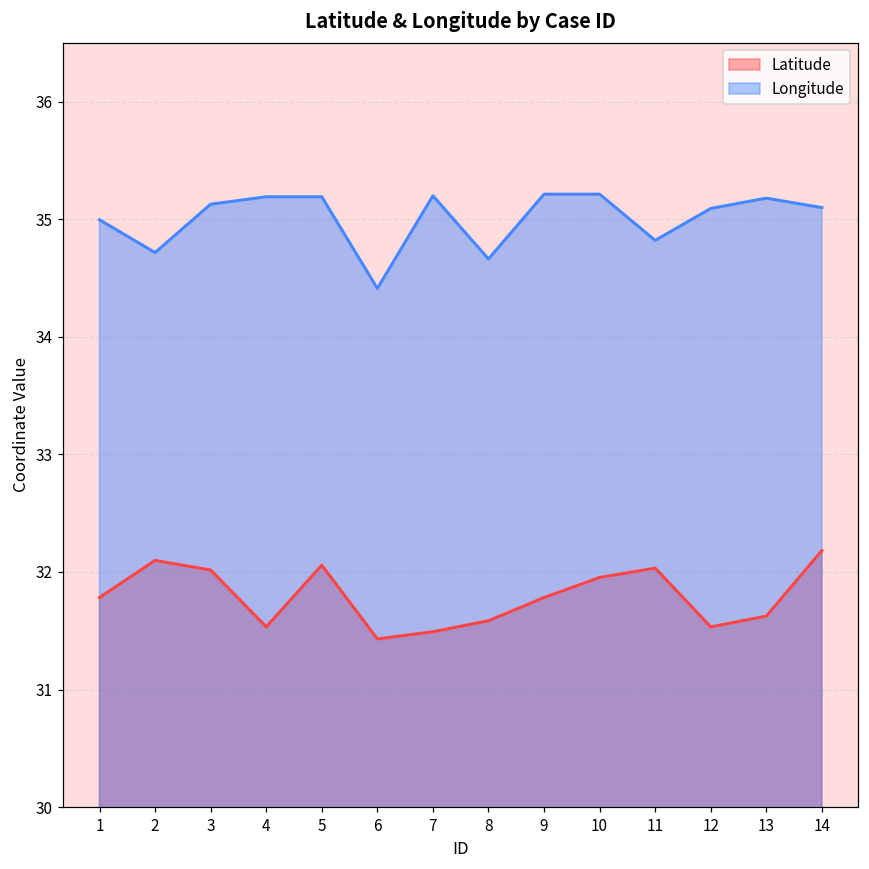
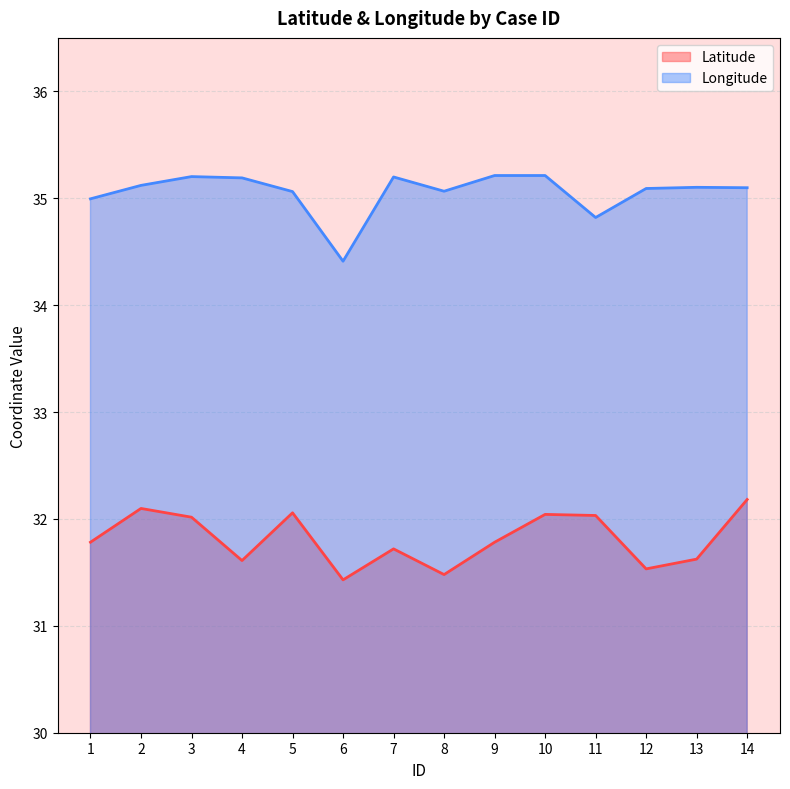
  {
    "Latitude": {
      "1": 31.78,
      "2": 32.10,
      "3": 32.02,
-     "4": 31.53,
+     "4": 31.61,
      "5": 32.06,
      "6": 31.43,
-     "7": 31.49,
-     "8": 31.58,
+     "7": 31.72,
+     "8": 31.48,
      "9": 31.78,
-     "10": 31.95,
+     "10": 32.04,
      "11": 32.03,
      "12": 31.53,
      "13": 31.62,
      "14": 32.18
    },
    "Longitude": {
      "1": 34.99,
-     "2": 34.72,
-     "3": 35.13,
+     "2": 35.12,
+     "3": 35.20,
      "4": 35.19,
-     "5": 35.19,
+     "5": 35.06,
      "6": 34.41,
      "7": 35.20,
-     "8": 34.66,
+     "8": 35.07,
      "9": 35.21,
      "10": 35.21,
      "11": 34.82,
      "12": 35.09,
-     "13": 35.18,
+     "13": 35.10,
      "14": 35.10
    }
  }
